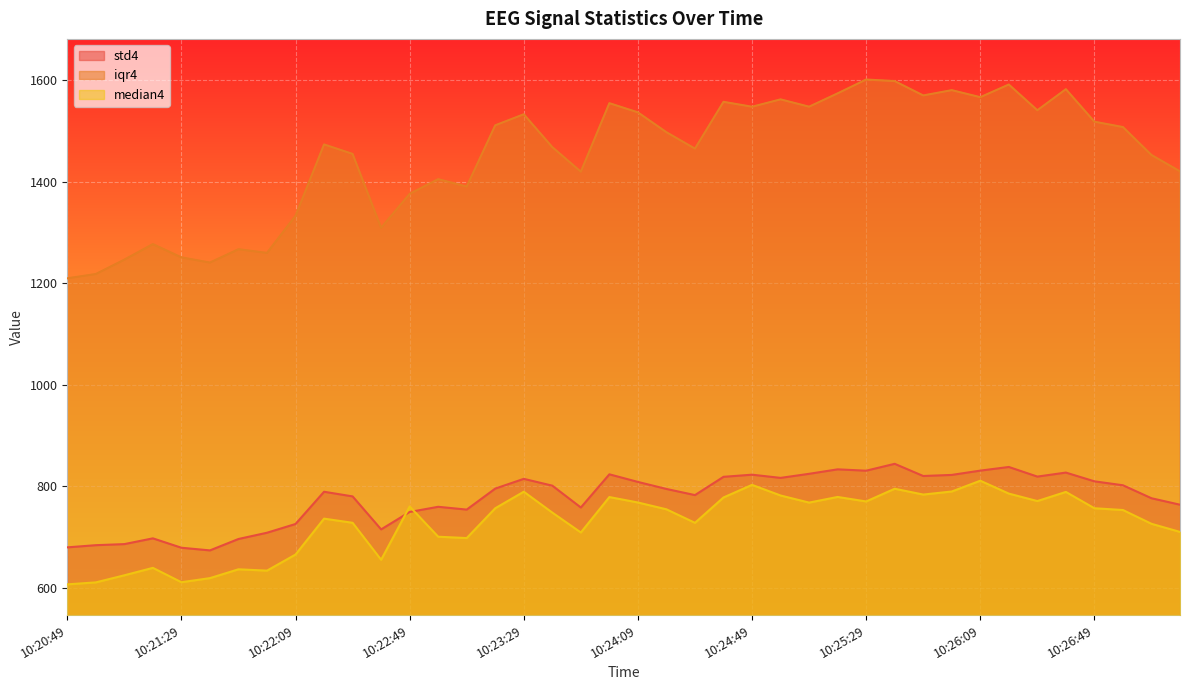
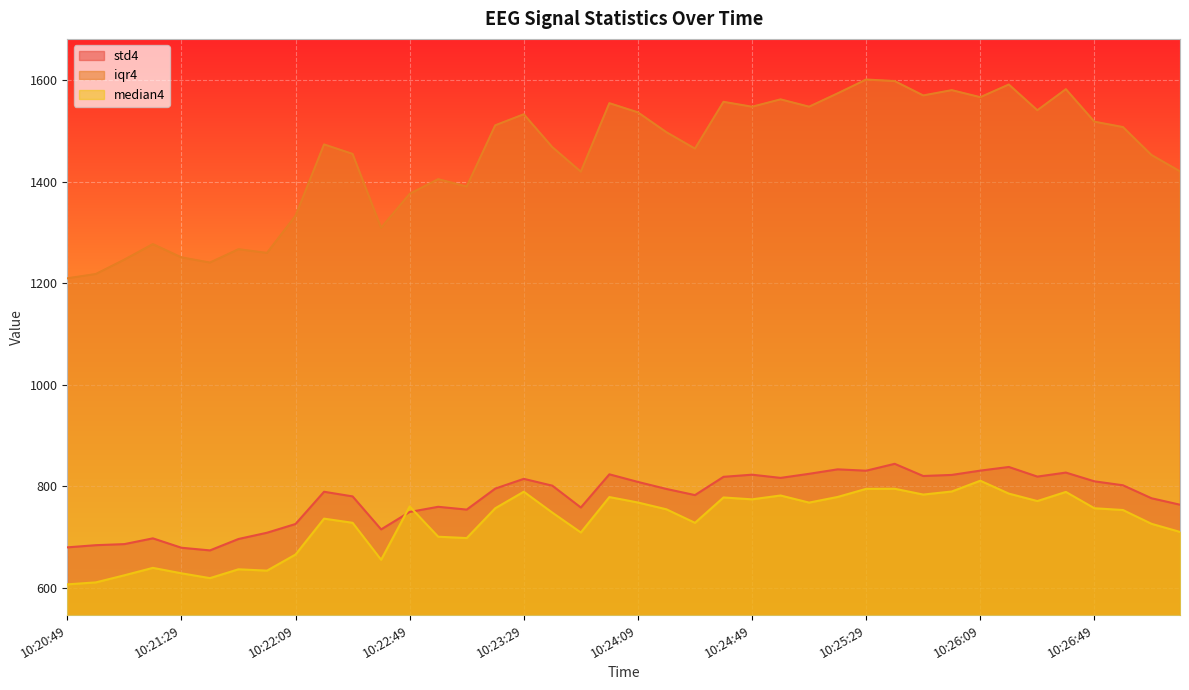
  {
    "median4": {
      "10:20:49": 610,
-     "10:21:29": 610,
+     "10:21:29": 630,
      "10:22:09": 670,
      "10:22:49": 760,
      "10:23:29": 790,
      "10:24:09": 770,
-     "10:24:49": 800,
-     "10:25:29": 770,
+     "10:24:49": 770,
+     "10:25:29": 790,
      "10:26:09": 810,
      "10:26:49": 760
    }
  }
